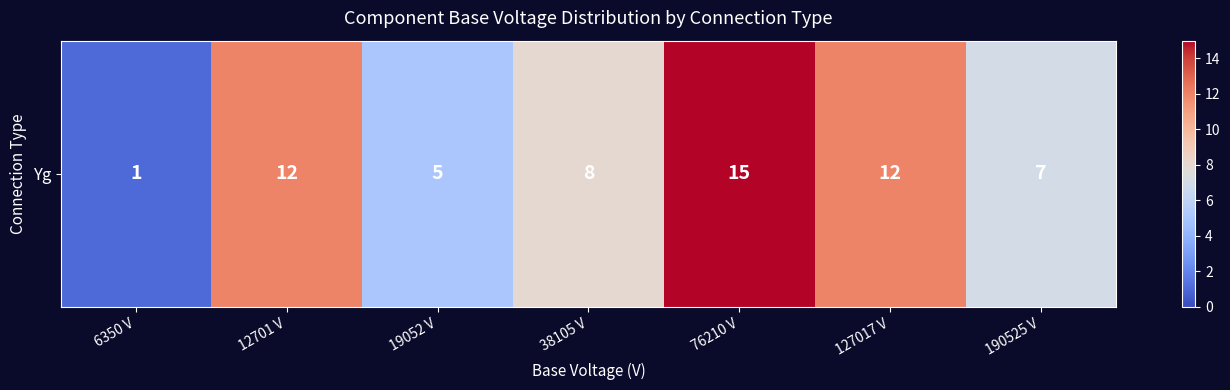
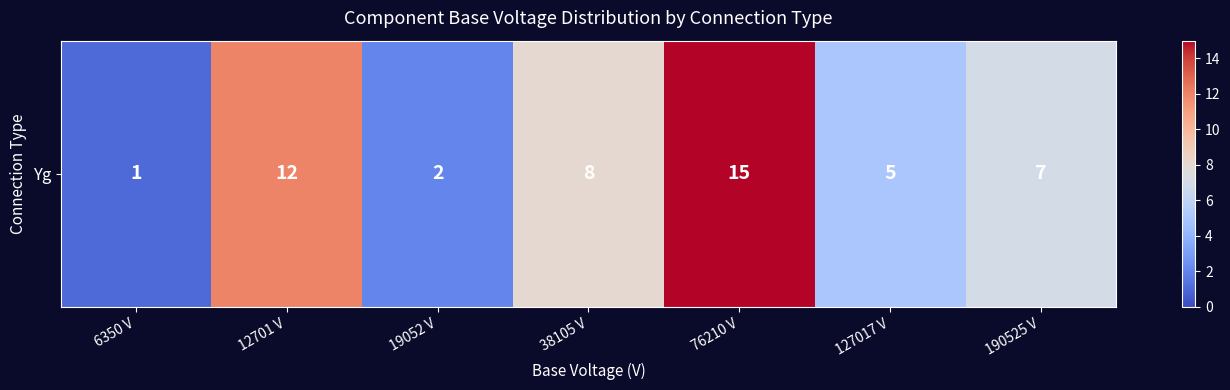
  {
    "Yg": {
      "6350 V": 1,
      "12701 V": 12,
-     "19052 V": 5,
+     "19052 V": 2,
      "76210 V": 15,
-     "127017 V": 12
+     "127017 V": 5
    }
  }
